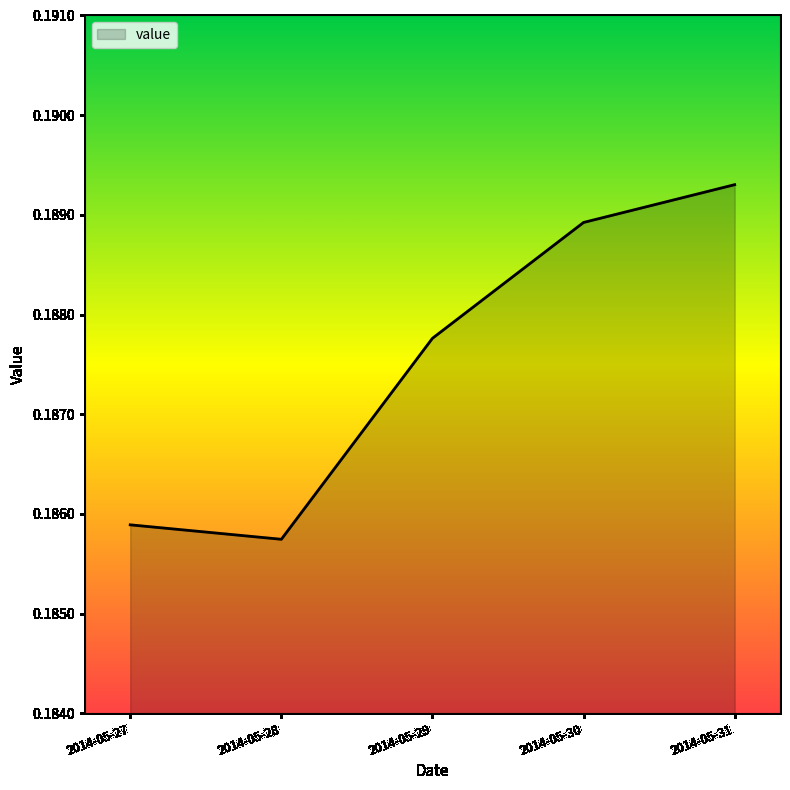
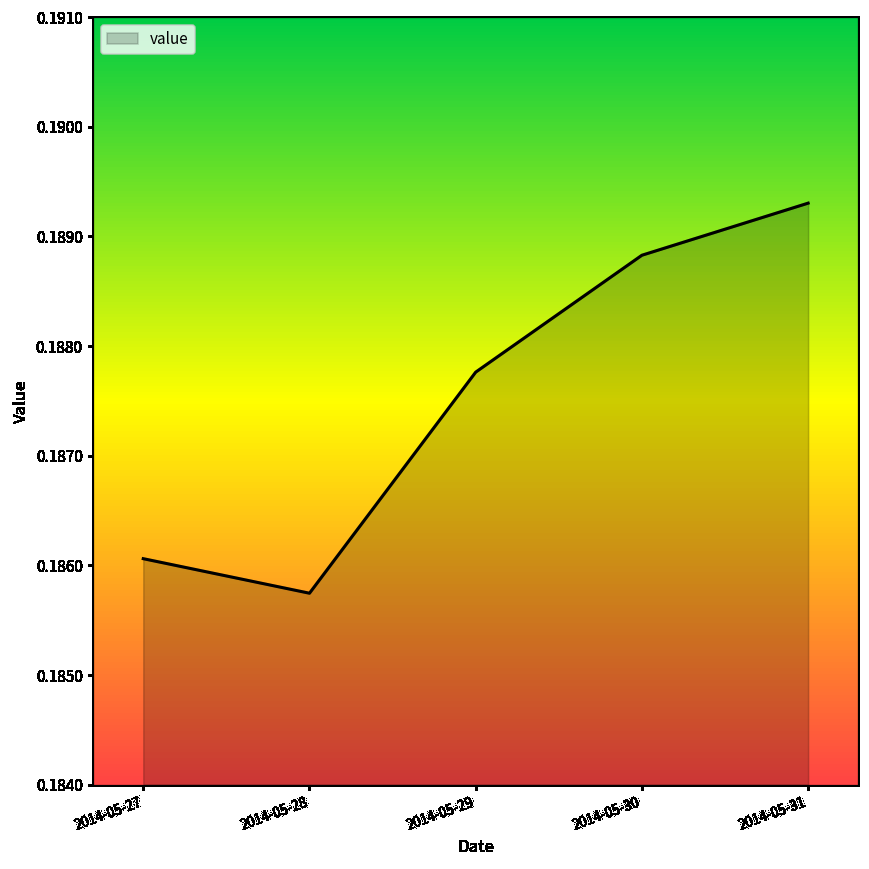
  {
-   "2014-05-27": 0.1859,
+   "2014-05-27": 0.1861,
    "2014-05-28": 0.1857,
    "2014-05-29": 0.1878,
-   "2014-05-30": 0.1889,
+   "2014-05-30": 0.1888,
    "2014-05-31": 0.1893
  }
